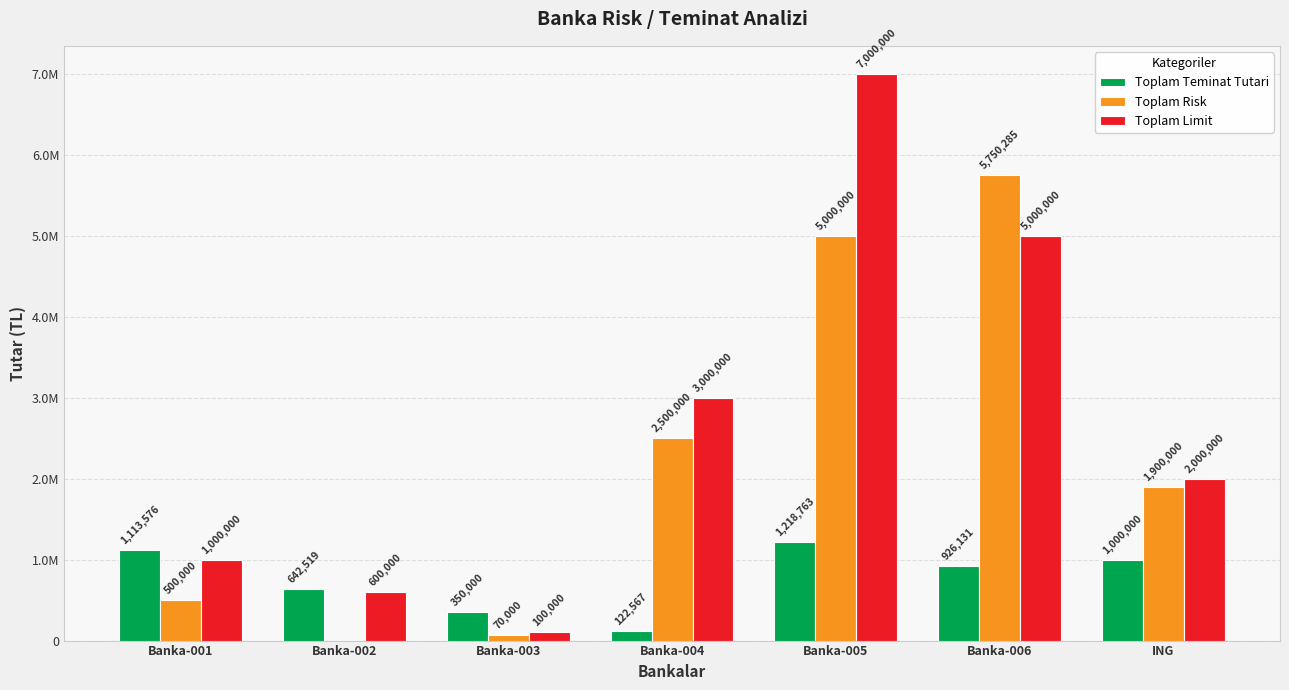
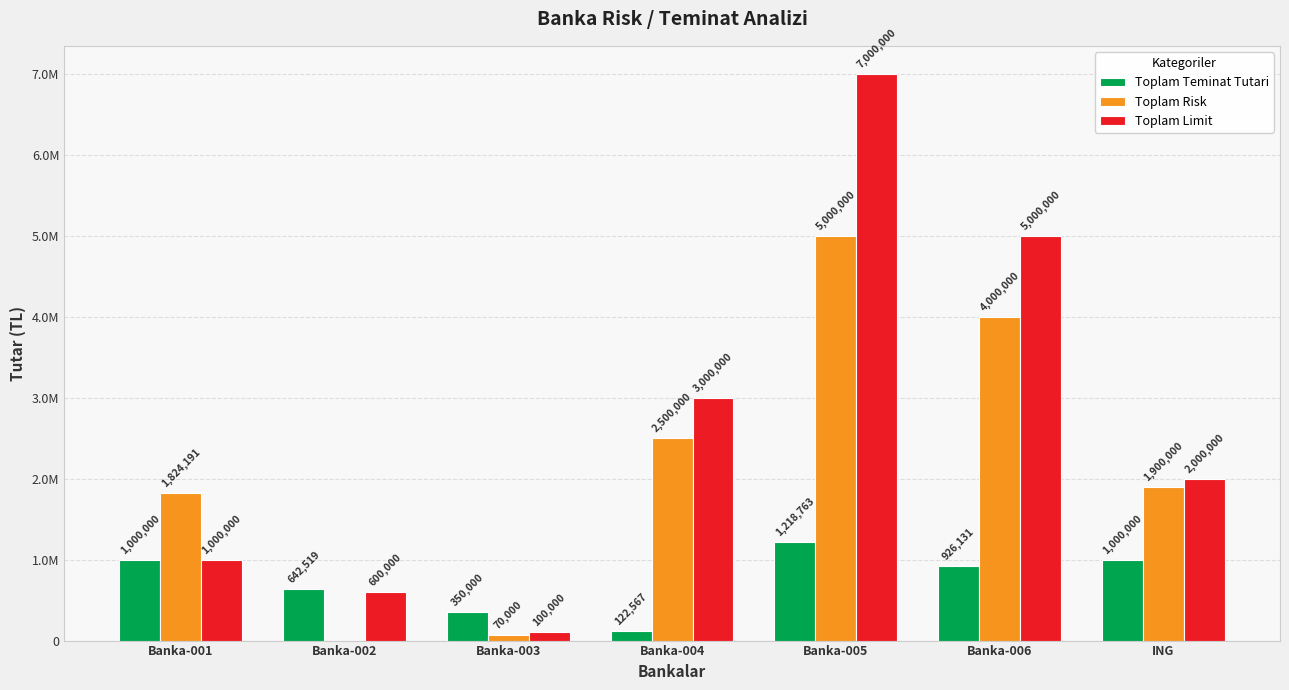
  {
    "Toplam Teminat Tutari": {
-     "Banka-001": "1,113,576",
+     "Banka-001": "1,000,000",
      "Banka-002": "642,519",
      "Banka-003": "350,000",
      "Banka-004": "122,567",
      "Banka-005": "1,218,763",
      "Banka-006": "926,131",
      "ING": "1,000,000"
    },
    "Toplam Risk": {
-     "Banka-001": "500,000",
+     "Banka-001": "1,824,191",
      "Banka-003": "70,000",
      "Banka-004": "2,500,000",
      "Banka-005": "5,000,000",
-     "Banka-006": "5,750,285",
+     "Banka-006": "4,000,000",
      "ING": "1,900,000"
    },
    "Toplam Limit": {
      "Banka-001": "1,000,000",
      "Banka-002": "600,000",
      "Banka-003": "100,000",
      "Banka-004": "3,000,000",
      "Banka-005": "7,000,000",
      "Banka-006": "5,000,000",
      "ING": "2,000,000"
    }
  }
